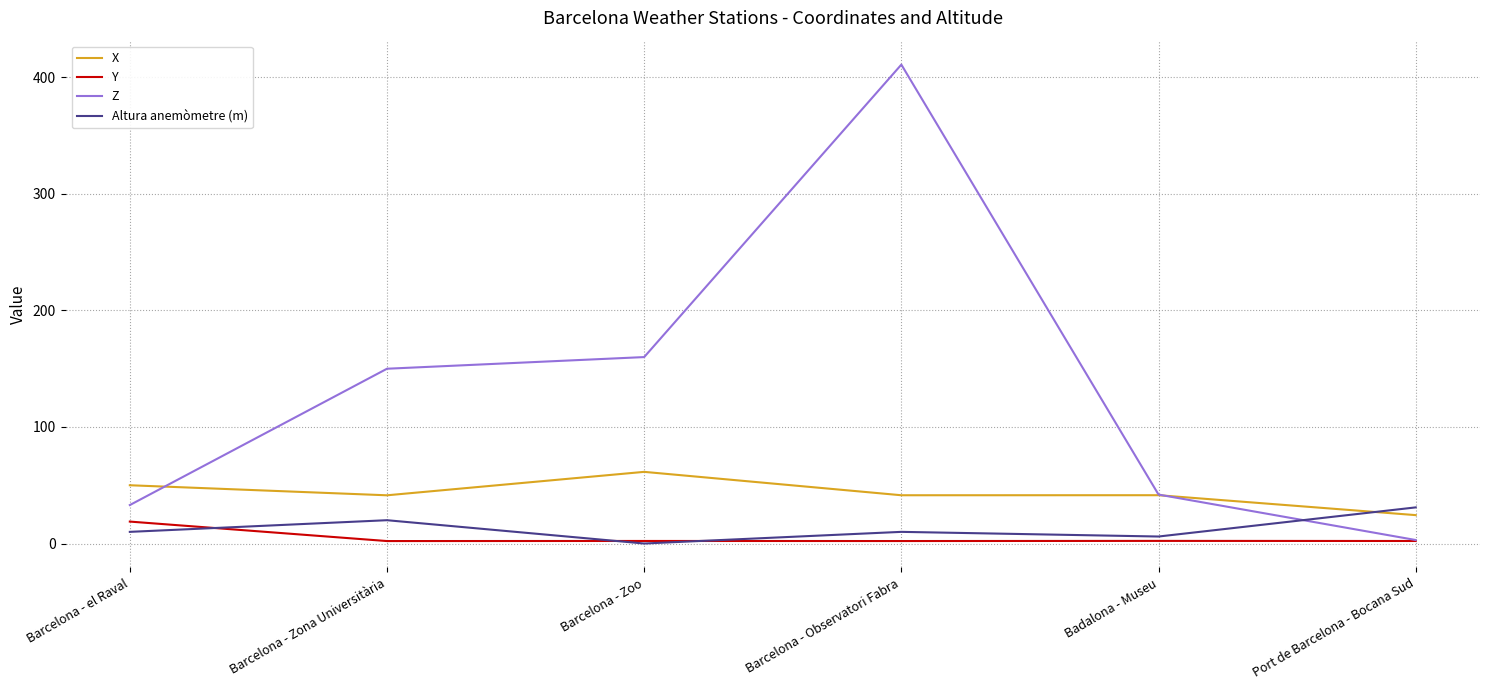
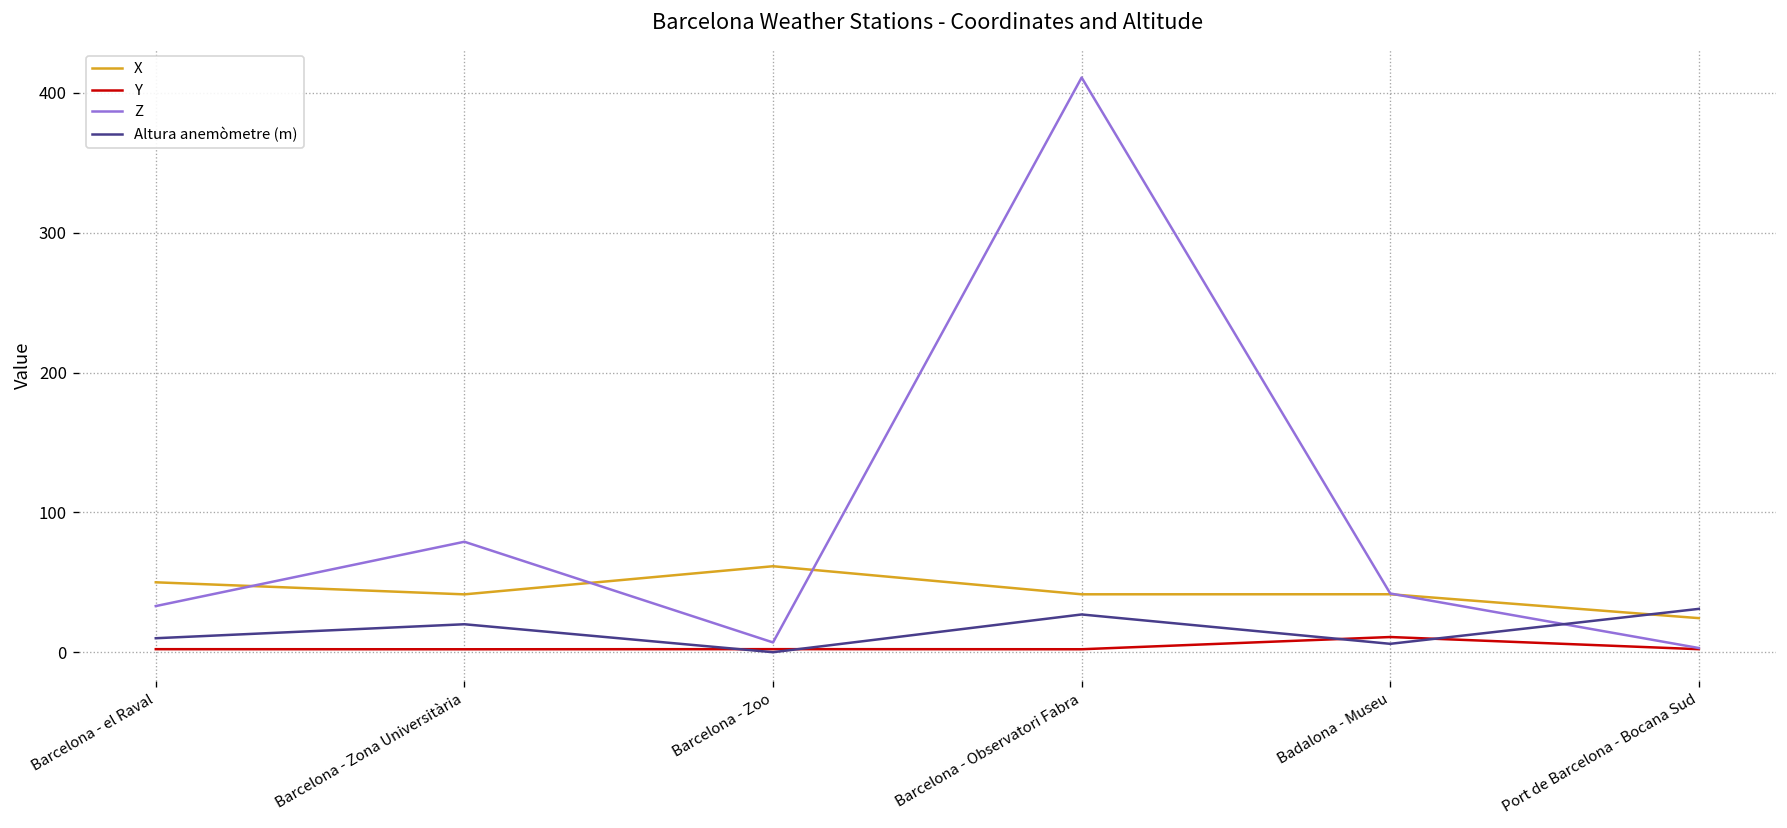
  {
    "X": {
      "Barcelona - el Raval": 50,
      "Barcelona - Zona Universitària": 41,
      "Barcelona - Zoo": 61,
      "Barcelona - Observatori Fabra": 41,
      "Port de Barcelona - Bocana Sud": 24
    },
    "Y": {
-     "Barcelona - el Raval": 19,
+     "Barcelona - el Raval": 2,
      "Barcelona - Zona Universitària": 2,
      "Barcelona - Observatori Fabra": 2,
-     "Badalona - Museu": 2
+     "Badalona - Museu": 11
    },
    "Z": {
      "Barcelona - el Raval": 33,
-     "Barcelona - Zona Universitària": 150,
-     "Barcelona - Zoo": 160,
+     "Barcelona - Zona Universitària": 79,
+     "Barcelona - Zoo": 7,
      "Barcelona - Observatori Fabra": 411
    },
    "Altura anemòmetre (m)": {
      "Barcelona - el Raval": 10,
      "Barcelona - Zona Universitària": 20,
-     "Barcelona - Observatori Fabra": 10,
+     "Barcelona - Observatori Fabra": 27,
      "Badalona - Museu": 6,
      "Port de Barcelona - Bocana Sud": 31
    }
  }
